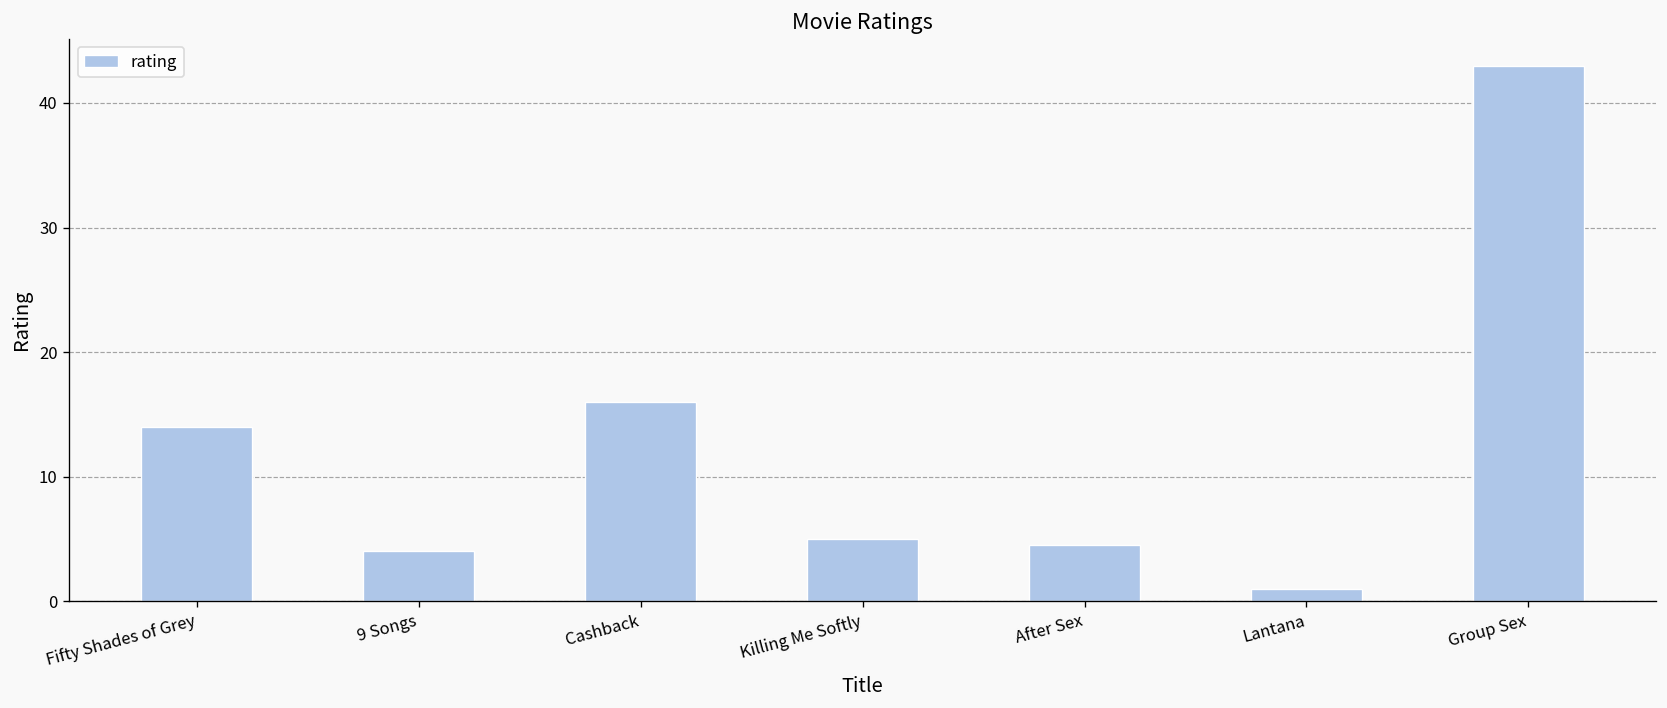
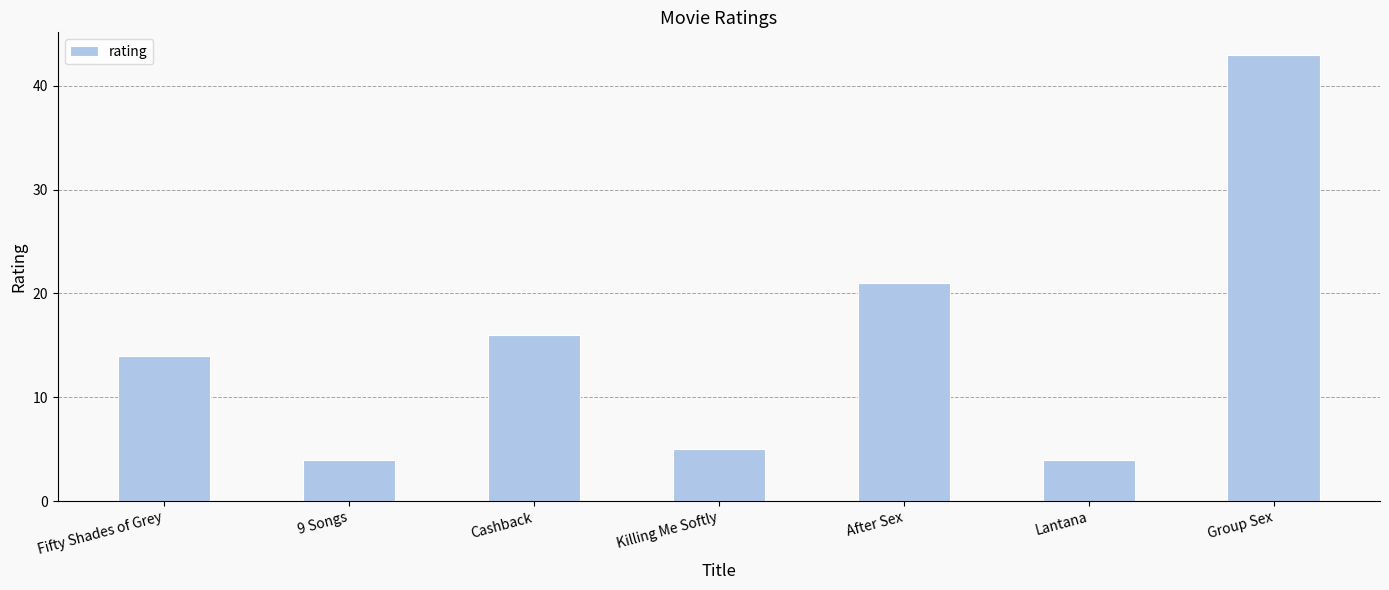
  {
    "Fifty Shades of Grey": 14.0,
    "9 Songs": 4.0,
    "Cashback": 16.0,
    "Killing Me Softly": 5.0,
-   "After Sex": 4.5,
-   "Lantana": 1,
+   "After Sex": 21.0,
+   "Lantana": 4,
    "Group Sex": 43.0
  }
